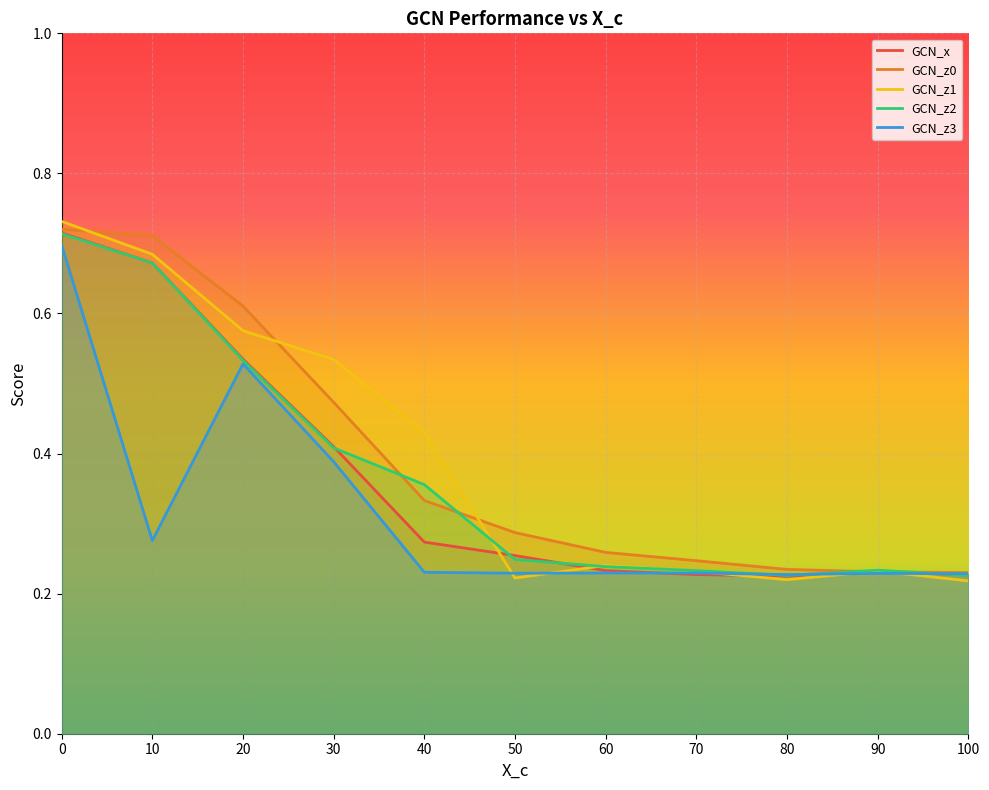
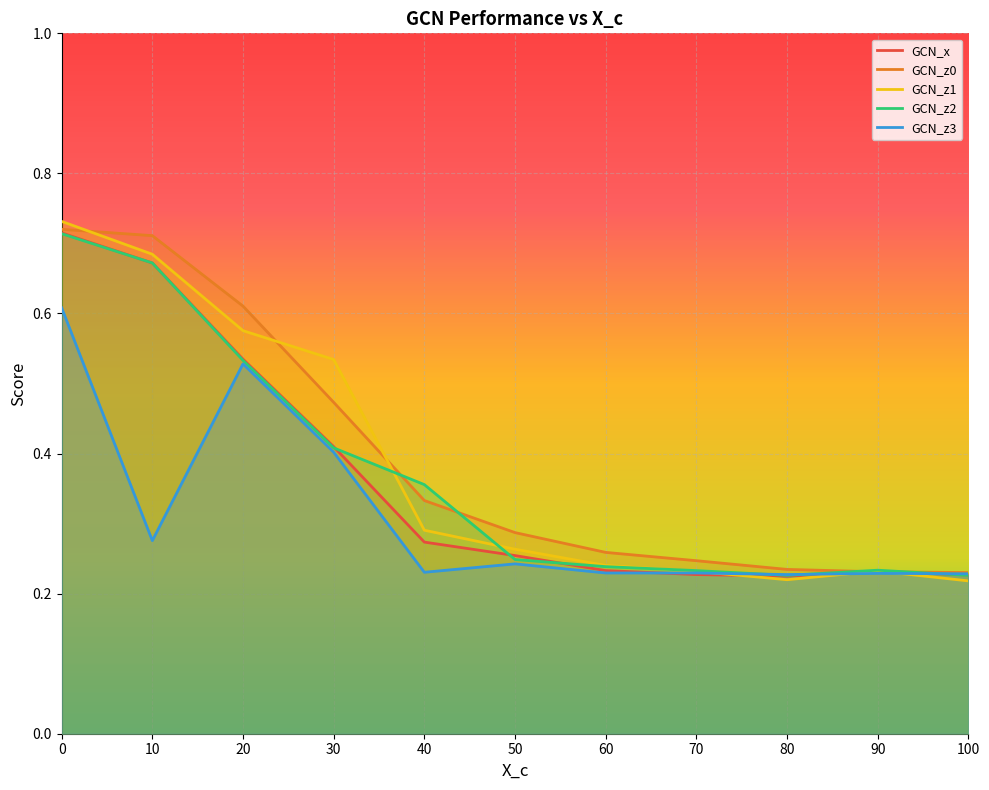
  {
    "GCN_z1": {
      "0": 0.73,
      "10": 0.68,
      "20": 0.58,
      "30": 0.53,
-     "40": 0.43,
-     "50": 0.22,
+     "40": 0.29,
+     "50": 0.26,
      "80": 0.22,
      "100": 0.22
    },
    "GCN_z2": {
      "40": 0.36,
      "50": 0.25
    },
    "GCN_z3": {
-     "0": 0.70,
+     "0": 0.61,
      "10": 0.28,
      "20": 0.53,
-     "30": 0.39,
+     "30": 0.40,
      "40": 0.23,
-     "50": 0.23
+     "50": 0.24
    }
  }
